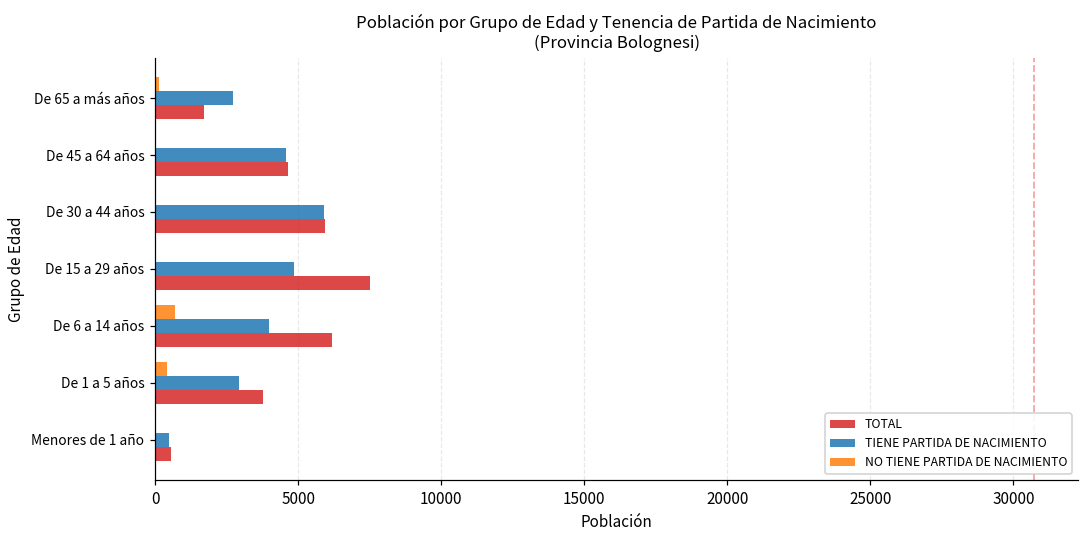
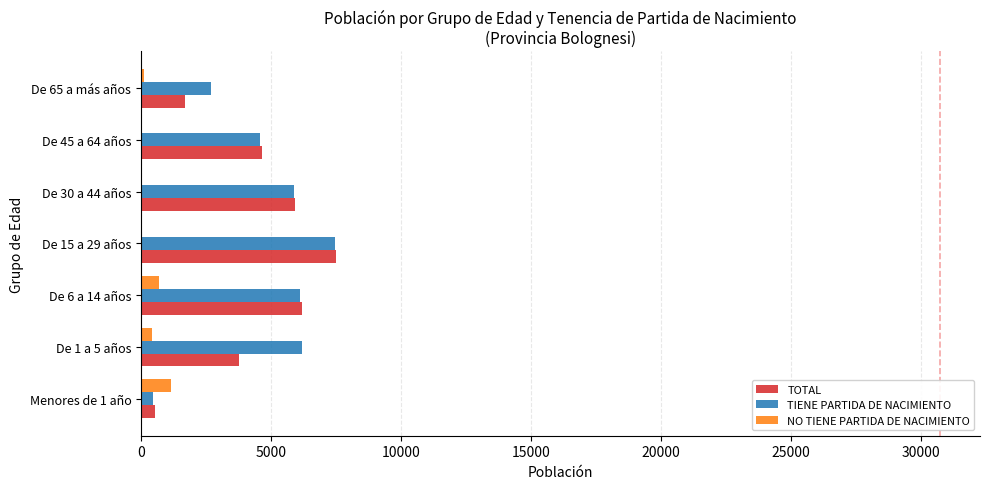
  {
    "TOTAL": {
      "De 65 a más años": 1700,
      "De 45 a 64 años": 4600,
      "De 30 a 44 años": 5900,
      "De 15 a 29 años": 7500,
      "De 6 a 14 años": 6200,
      "De 1 a 5 años": 3800,
      "Menores de 1 año": 500
    },
    "TIENE PARTIDA DE NACIMIENTO": {
      "De 65 a más años": 2700,
      "De 45 a 64 años": 4600,
      "De 30 a 44 años": 5900,
-     "De 15 a 29 años": 4900,
-     "De 6 a 14 años": 4000,
-     "De 1 a 5 años": 2900,
+     "De 15 a 29 años": 7500,
+     "De 6 a 14 años": 6100,
+     "De 1 a 5 años": 6200,
      "Menores de 1 año": 500
    },
    "NO TIENE PARTIDA DE NACIMIENTO": {
      "De 65 a más años": 100,
      "De 6 a 14 años": 700,
      "De 1 a 5 años": 400,
-     "Menores de 1 año": 0
+     "Menores de 1 año": 1100
    }
  }
